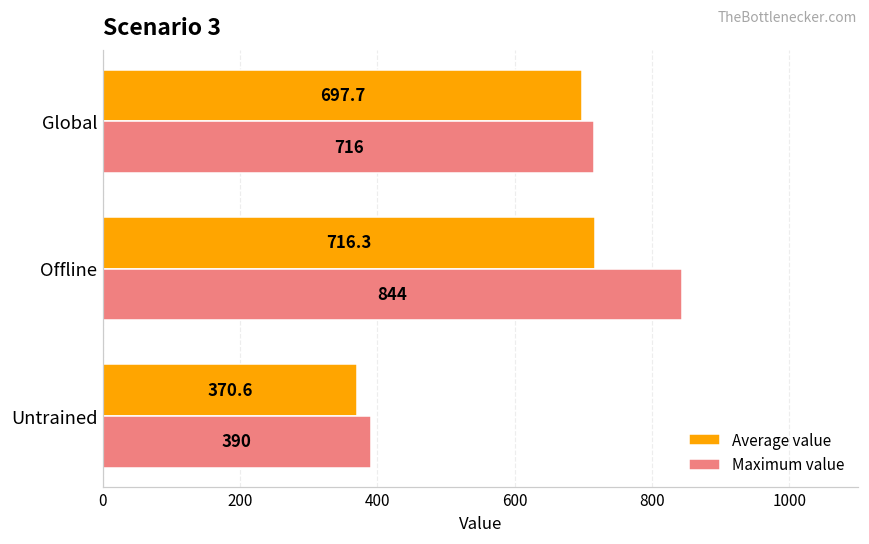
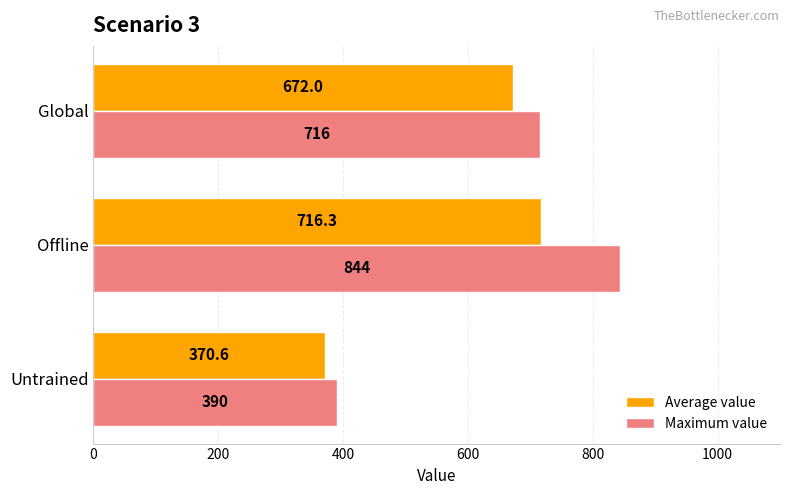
  {
    "Average value": {
-     "Global": 697.7,
+     "Global": 672.0,
      "Offline": 716.3,
      "Untrained": 370.6
    },
    "Maximum value": {
      "Global": 716,
      "Offline": 844,
      "Untrained": 390
    }
  }
